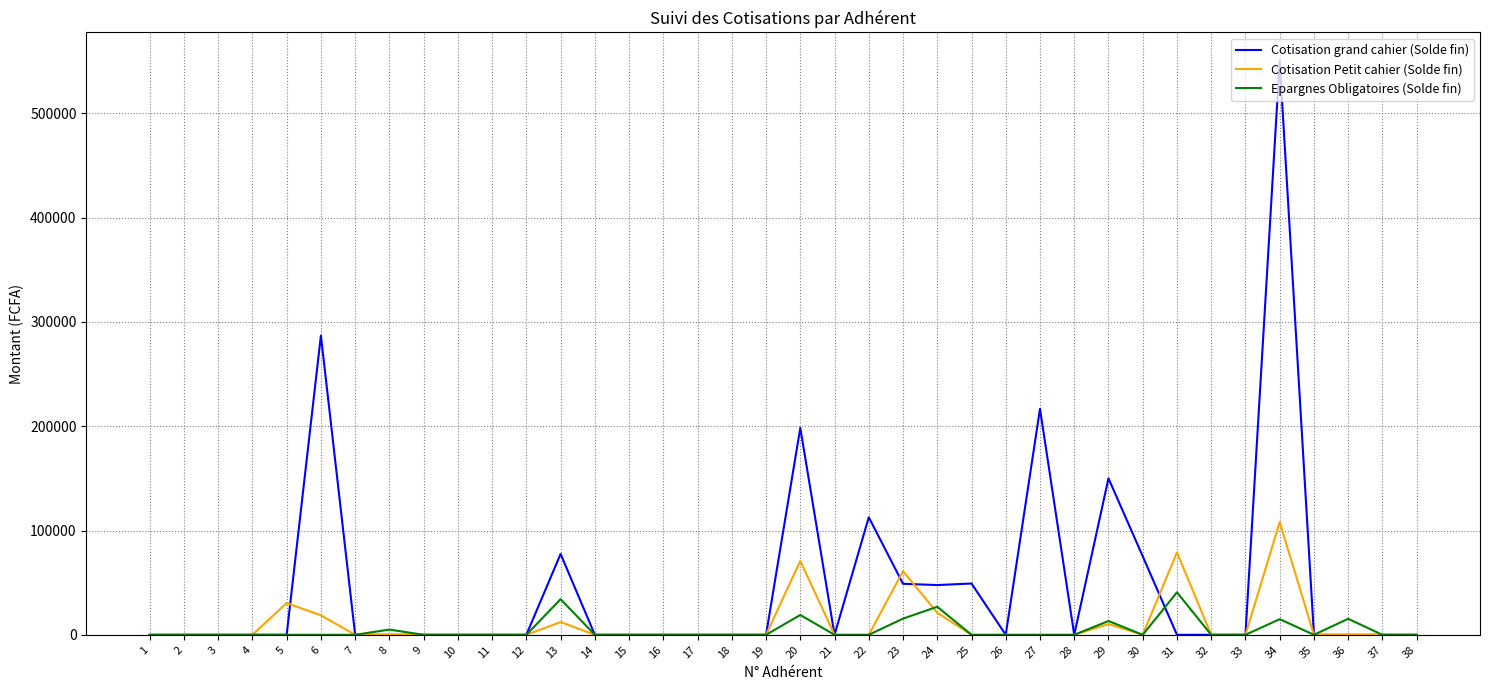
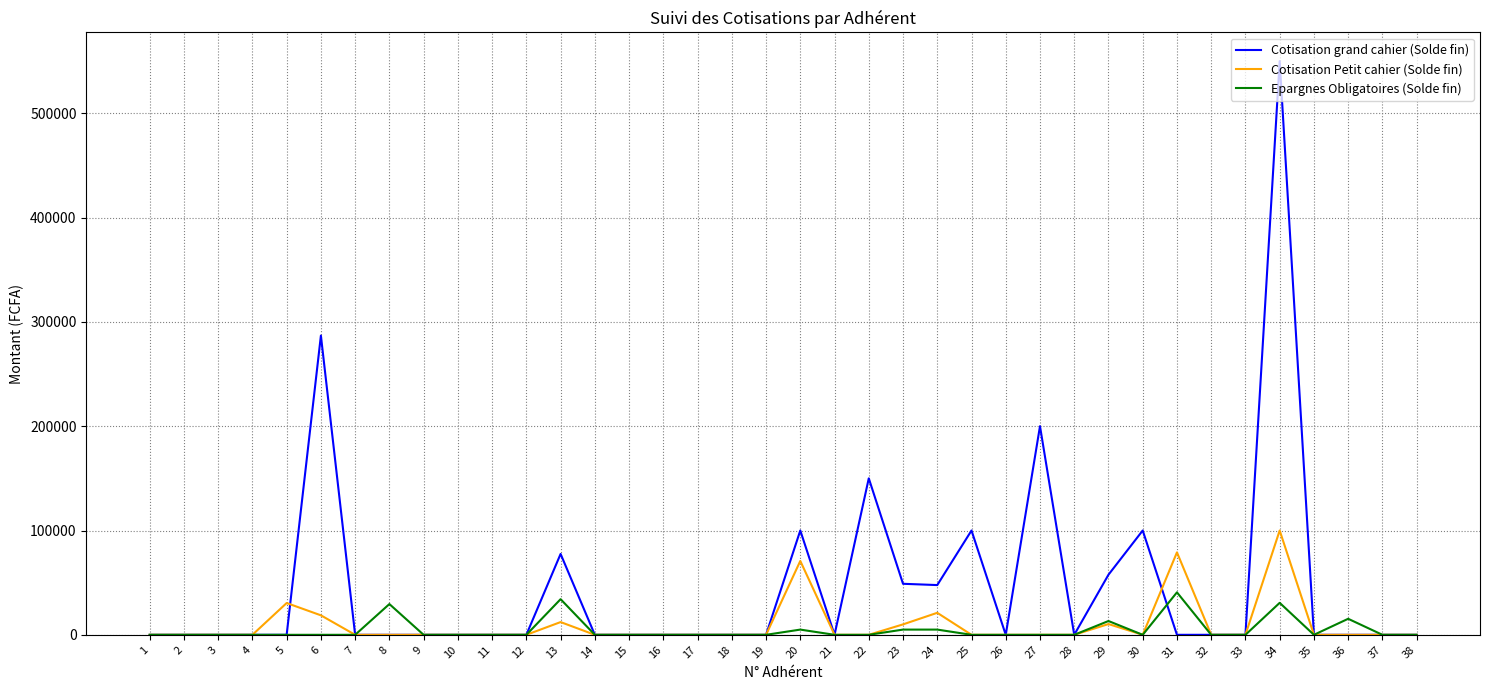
  {
    "Cotisation grand cahier (Solde fin)": {
      "6": 287000,
      "13": 78000,
-     "20": 198000,
-     "22": 113000,
+     "20": 100000,
+     "22": 150000,
      "23": 49000,
      "24": 48000,
-     "25": 49000,
-     "27": 217000,
-     "29": 150000,
-     "30": 75000,
+     "25": 100000,
+     "27": 200000,
+     "29": 58000,
+     "30": 100000,
      "31": 0
    },
    "Cotisation Petit cahier (Solde fin)": {
      "5": 30000,
      "6": 19000,
      "13": 12000,
      "20": 71000,
-     "23": 61000,
+     "23": 10000,
      "24": 21000,
      "29": 10000,
      "31": 79000,
-     "34": 108000
+     "34": 100000
    },
    "Epargnes Obligatoires (Solde fin)": {
      "6": 0,
-     "8": 5000,
+     "8": 29000,
      "13": 34000,
-     "20": 19000,
-     "23": 16000,
-     "24": 27000,
+     "20": 5000,
+     "23": 5000,
+     "24": 5000,
      "29": 13000,
      "31": 41000,
-     "34": 15000,
+     "34": 31000,
      "36": 15000
    }
  }
